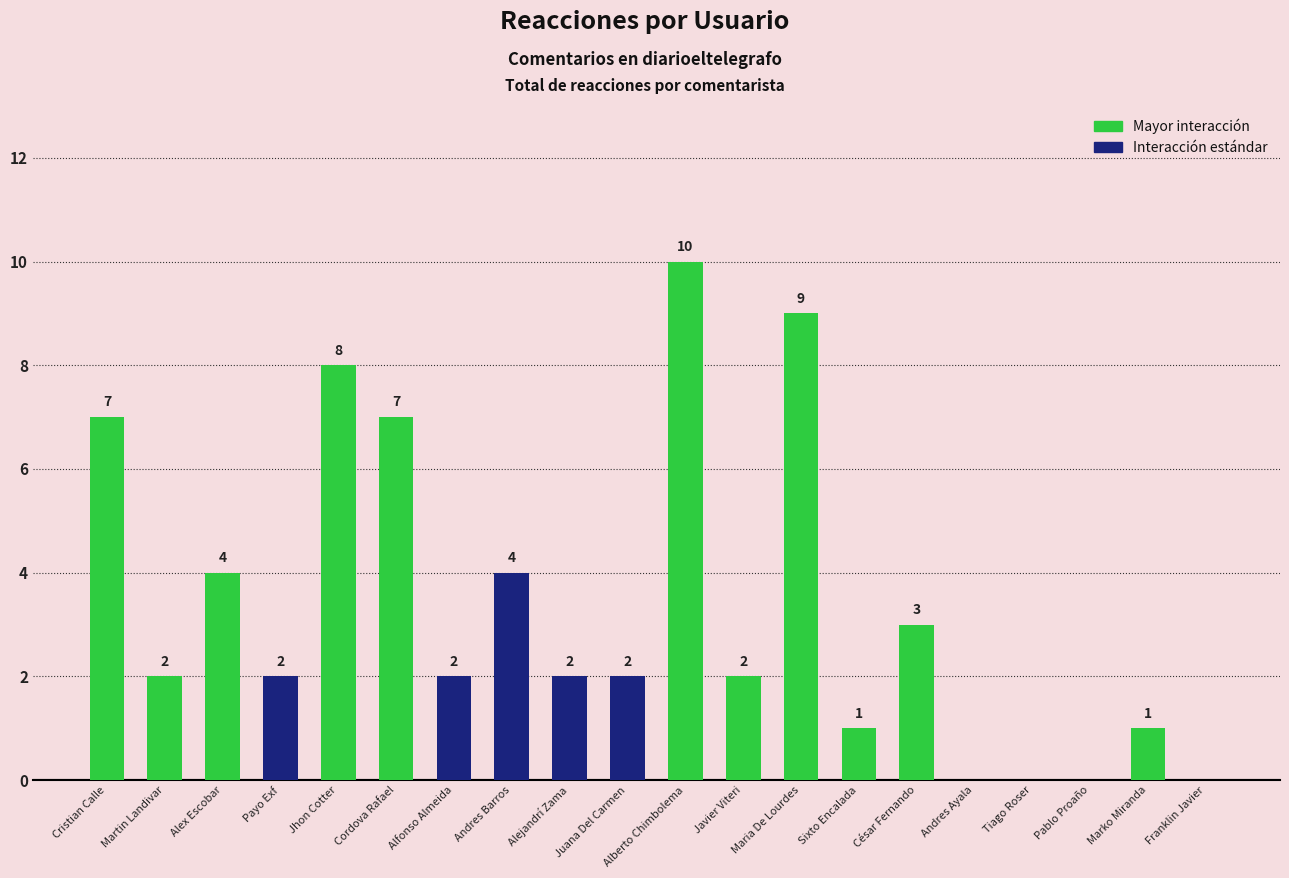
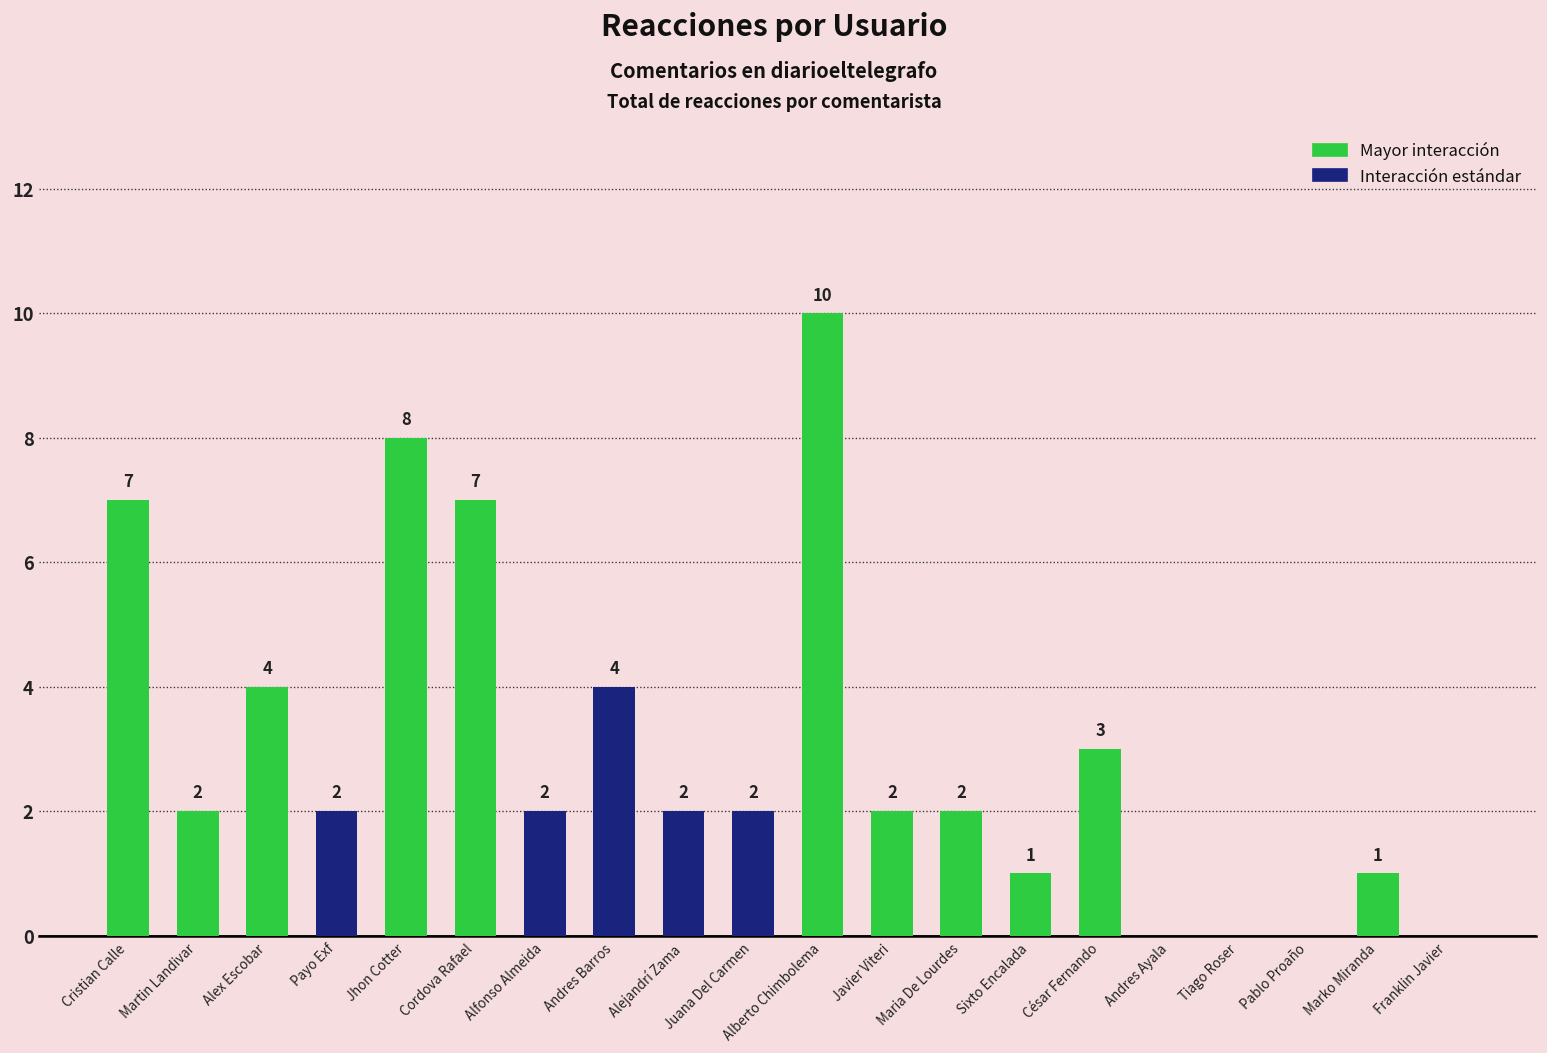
  {
    "Cristian Calle": 7,
    "Martin Landivar": 2,
    "Alex Escobar": 4,
    "Payo Exf": 2,
    "Jhon Cotter": 8,
    "Cordova Rafael": 7,
    "Alfonso Almeida": 2,
    "Andres Barros": 4,
    "Alejandrí Zama": 2,
    "Juana Del Carmen": 2,
    "Alberto Chimbolema": 10,
    "Javier Viteri": 2,
-   "Maria De Lourdes": 9,
+   "Maria De Lourdes": 2,
    "Sixto Encalada": 1,
    "César Fernando": 3,
    "Marko Miranda": 1
  }
